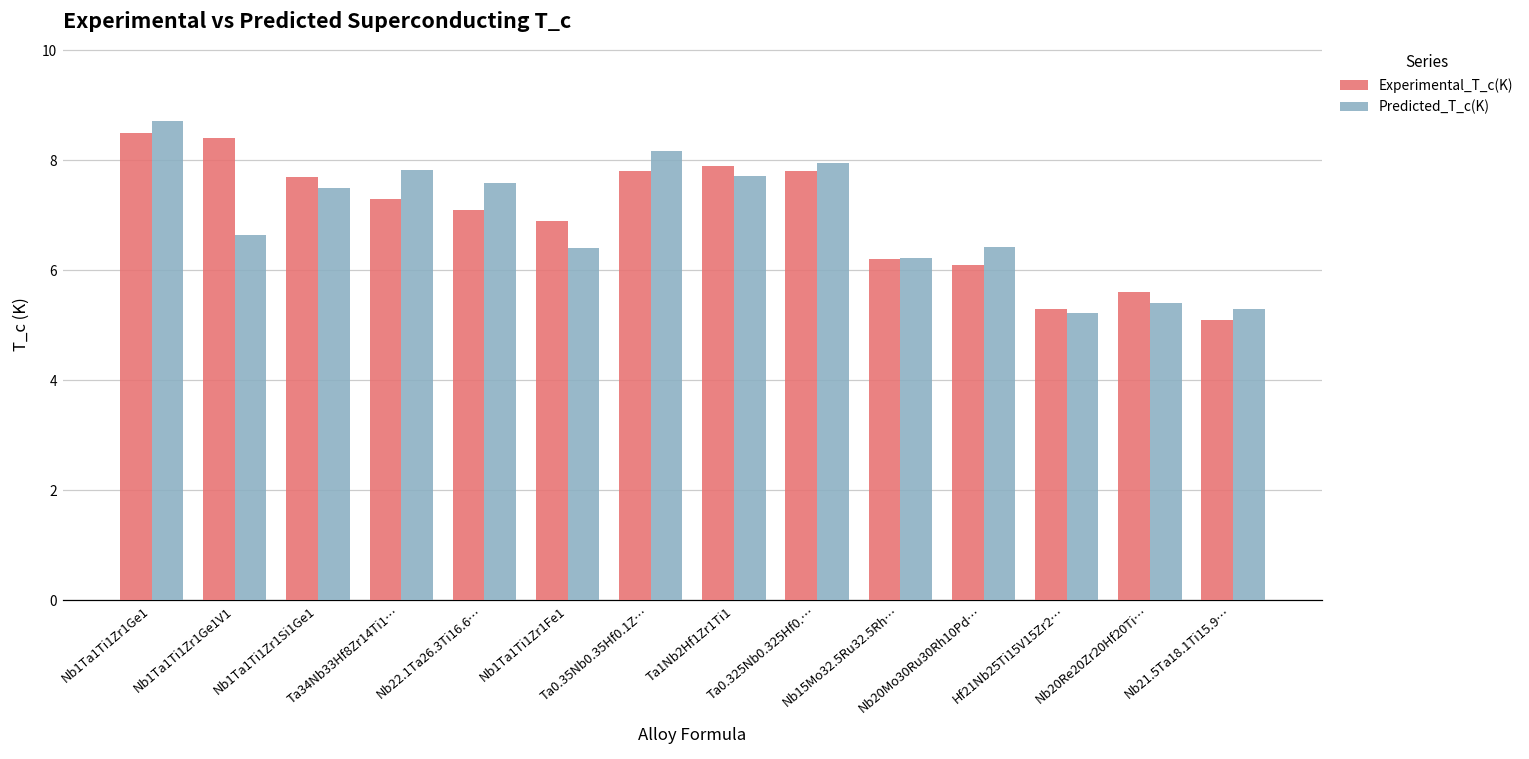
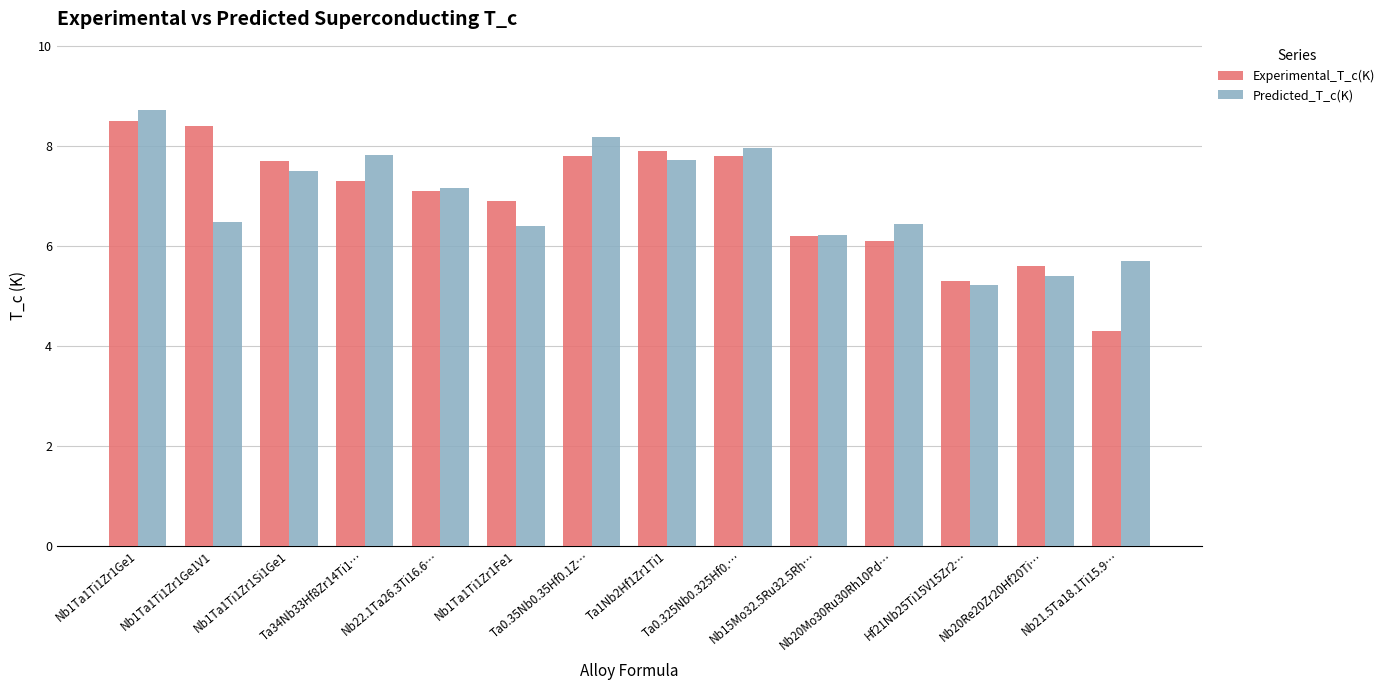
  {
    "Experimental_T_c(K)": {
      "Nb1Ta1Ti1Zr1Ge1": 8.5,
      "Nb1Ta1Ti1Zr1Ge1V1": 8.4,
      "Nb1Ta1Ti1Zr1Si1Ge1": 7.7,
      "Ta34Nb33Hf8Zr14Ti1…": 7.3,
      "Nb22.1Ta26.3Ti16.6…": 7.1,
      "Nb1Ta1Ti1Zr1Fe1": 6.9,
      "Ta0.35Nb0.35Hf0.1Z…": 7.8,
      "Ta1Nb2Hf1Zr1Ti1": 7.9,
      "Ta0.325Nb0.325Hf0.…": 7.8,
      "Nb15Mo32.5Ru32.5Rh…": 6.2,
      "Nb20Mo30Ru30Rh10Pd…": 6.1,
      "Hf21Nb25Ti15V15Zr2…": 5.3,
      "Nb20Re20Zr20Hf20Ti…": 5.6,
-     "Nb21.5Ta18.1Ti15.9…": 5.1
+     "Nb21.5Ta18.1Ti15.9…": 4.3
    },
    "Predicted_T_c(K)": {
      "Nb1Ta1Ti1Zr1Ge1": 8.7,
-     "Nb1Ta1Ti1Zr1Ge1V1": 6.6,
+     "Nb1Ta1Ti1Zr1Ge1V1": 6.5,
      "Nb1Ta1Ti1Zr1Si1Ge1": 7.5,
      "Ta34Nb33Hf8Zr14Ti1…": 7.8,
-     "Nb22.1Ta26.3Ti16.6…": 7.6,
+     "Nb22.1Ta26.3Ti16.6…": 7.2,
      "Nb1Ta1Ti1Zr1Fe1": 6.4,
      "Ta0.35Nb0.35Hf0.1Z…": 8.2,
      "Ta1Nb2Hf1Zr1Ti1": 7.7,
      "Ta0.325Nb0.325Hf0.…": 8.0,
      "Nb15Mo32.5Ru32.5Rh…": 6.2,
      "Nb20Mo30Ru30Rh10Pd…": 6.4,
      "Hf21Nb25Ti15V15Zr2…": 5.2,
      "Nb20Re20Zr20Hf20Ti…": 5.4,
-     "Nb21.5Ta18.1Ti15.9…": 5.3
+     "Nb21.5Ta18.1Ti15.9…": 5.7
    }
  }
